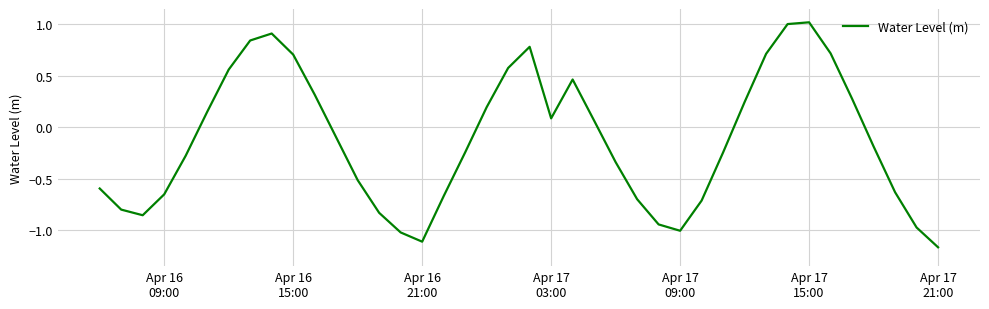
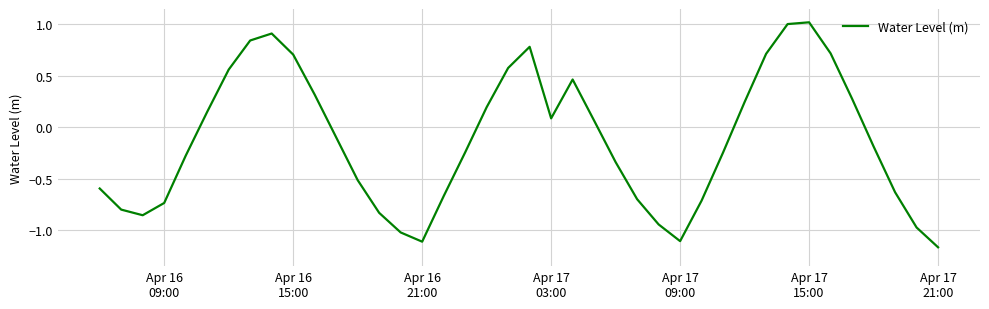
  {
-   "Apr 16 09:00": -0.65,
+   "Apr 16 09:00": -0.74,
    "Apr 16 15:00": 0.71,
    "Apr 16 21:00": -1.11,
    "Apr 17 03:00": 0.09,
-   "Apr 17 09:00": -1.01,
+   "Apr 17 09:00": -1.11,
    "Apr 17 15:00": 1.02,
    "Apr 17 21:00": -1.17
  }
